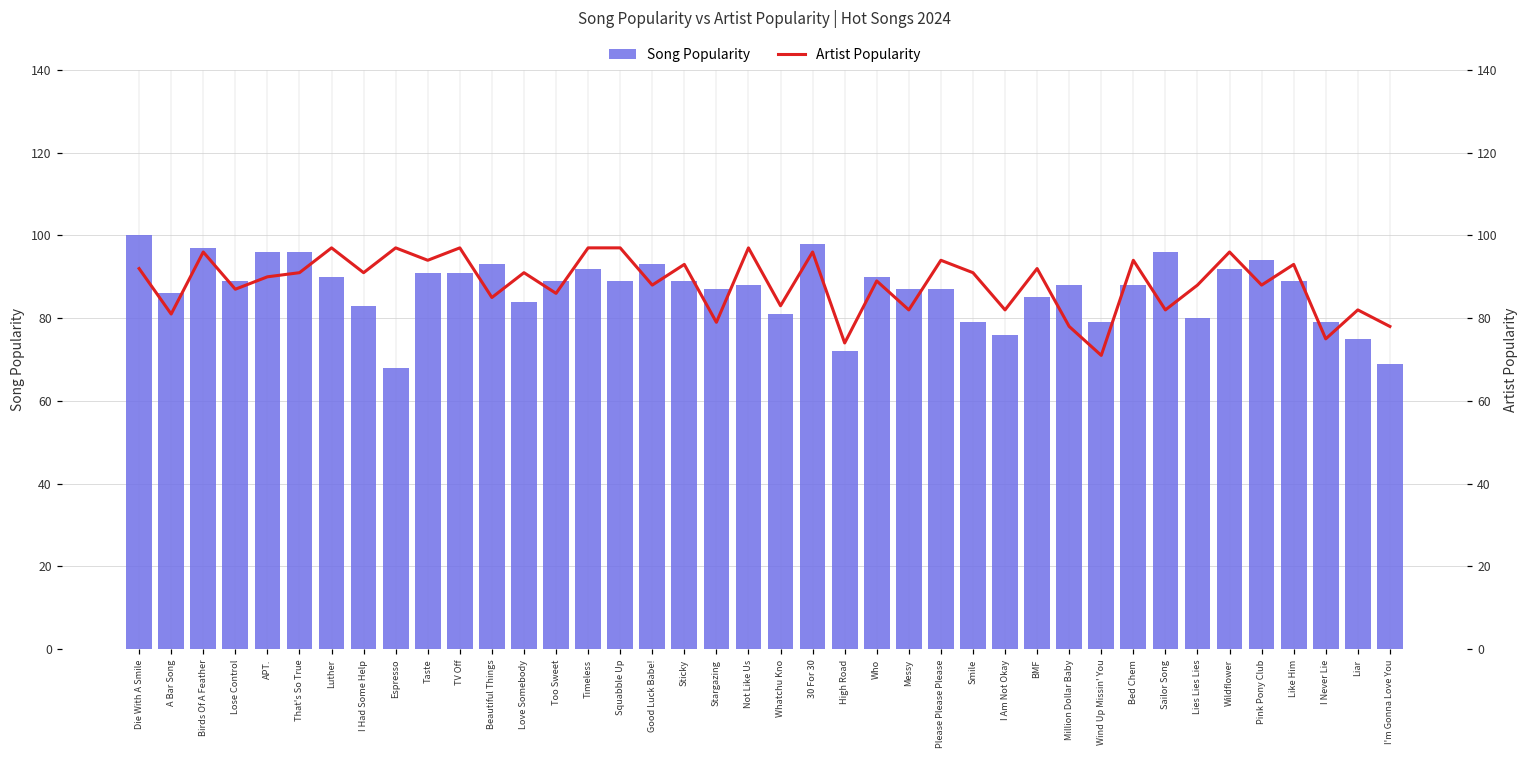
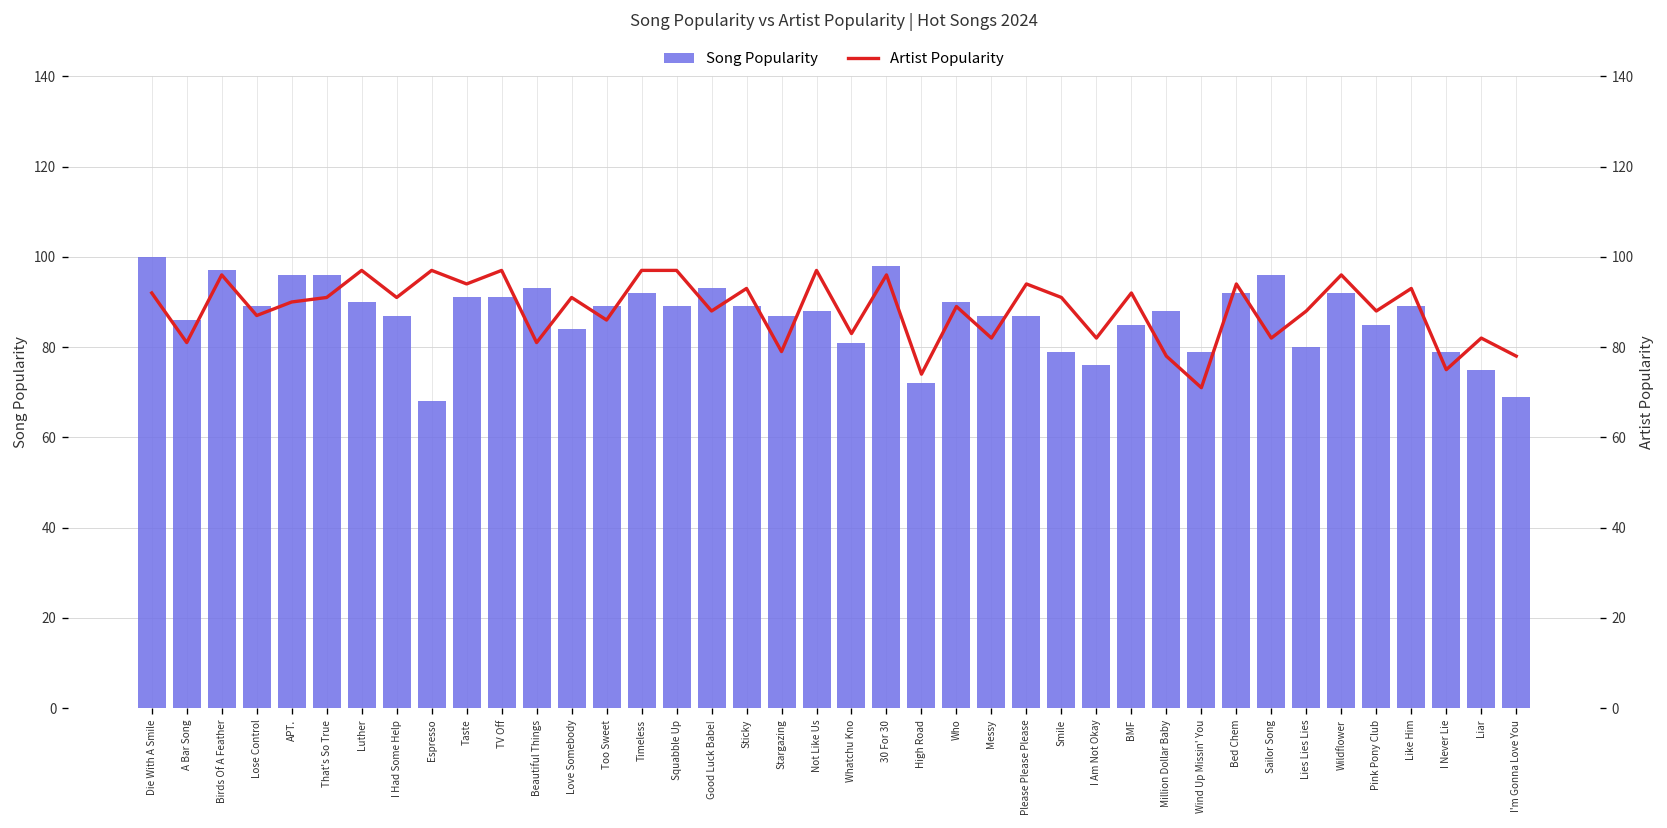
  {
    "Song Popularity": {
      "Die With A Smile": 100,
      "A Bar Song": 86,
      "Birds Of A Feather": 97,
      "Lose Control": 89,
      "APT.": 96,
      "That's So True": 96,
      "Luther": 90,
-     "I Had Some Help": 83,
+     "I Had Some Help": 87,
      "Espresso": 68,
      "Taste": 91,
      "TV Off": 91,
      "Beautiful Things": 93,
      "Love Somebody": 84,
      "Too Sweet": 89,
      "Timeless": 92,
      "Squabble Up": 89,
      "Good Luck Babe!": 93,
      "Sticky": 89,
      "Stargazing": 87,
      "Not Like Us": 88,
      "Whatchu Kno": 81,
      "30 For 30": 98,
      "High Road": 72,
      "Who": 90,
      "Messy": 87,
      "Please Please Please": 87,
      "Smile": 79,
      "I Am Not Okay": 76,
      "BMF": 85,
      "Million Dollar Baby": 88,
      "Wind Up Missin' You": 79,
-     "Bed Chem": 88,
+     "Bed Chem": 92,
      "Sailor Song": 96,
      "Lies Lies Lies": 80,
      "Wildflower": 92,
-     "Pink Pony Club": 94,
+     "Pink Pony Club": 85,
      "Like Him": 89,
      "I Never Lie": 79,
      "Liar": 75,
      "I'm Gonna Love You": 69
    },
    "Artist Popularity": {
      "Die With A Smile": 92,
      "A Bar Song": 81,
      "Birds Of A Feather": 96,
      "Lose Control": 87,
      "APT.": 90,
      "That's So True": 91,
      "Luther": 97,
      "I Had Some Help": 91,
      "Espresso": 97,
      "Taste": 94,
      "TV Off": 97,
-     "Beautiful Things": 85,
+     "Beautiful Things": 81,
      "Love Somebody": 91,
      "Too Sweet": 86,
      "Timeless": 97,
      "Squabble Up": 97,
      "Good Luck Babe!": 88,
      "Sticky": 93,
      "Stargazing": 79,
      "Not Like Us": 97,
      "Whatchu Kno": 83,
      "30 For 30": 96,
      "High Road": 74,
      "Who": 89,
      "Messy": 82,
      "Please Please Please": 94,
      "Smile": 91,
      "I Am Not Okay": 82,
      "BMF": 92,
      "Million Dollar Baby": 78,
      "Wind Up Missin' You": 71,
      "Bed Chem": 94,
      "Sailor Song": 82,
      "Lies Lies Lies": 88,
      "Wildflower": 96,
      "Pink Pony Club": 88,
      "Like Him": 93,
      "I Never Lie": 75,
      "Liar": 82,
      "I'm Gonna Love You": 78
    }
  }
